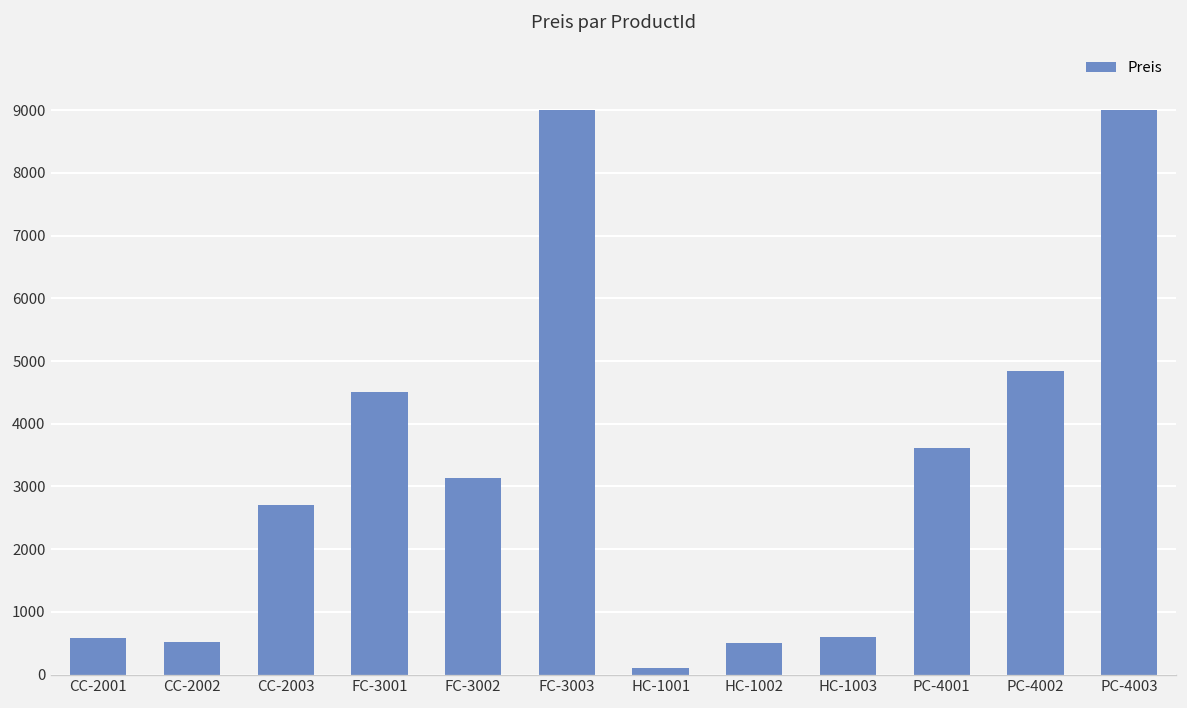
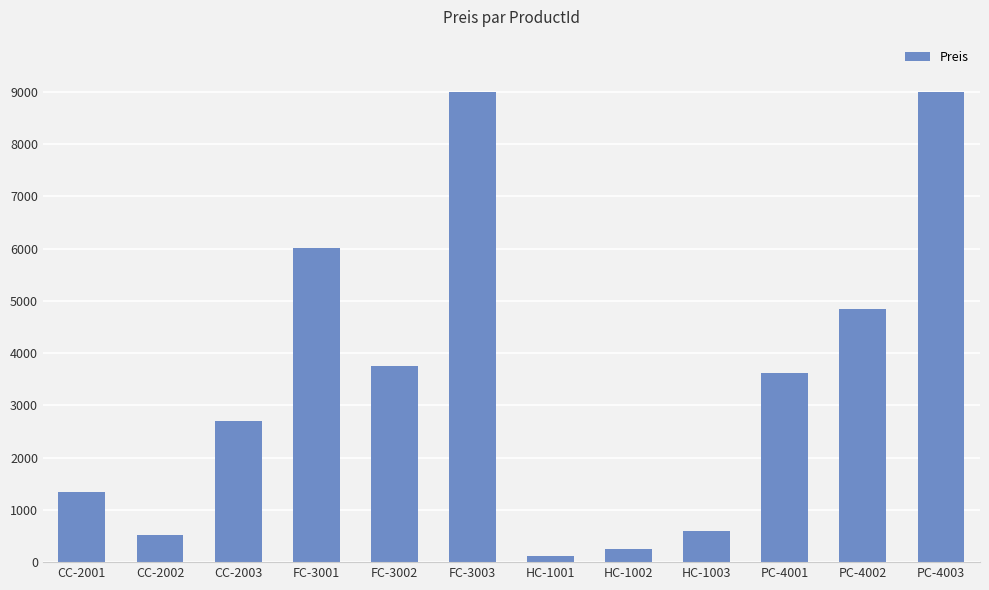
  {
-   "CC-2001": 600,
+   "CC-2001": 1400,
    "CC-2002": 500,
    "CC-2003": 2700,
-   "FC-3001": 4500,
-   "FC-3002": 3100,
+   "FC-3001": 6000,
+   "FC-3002": 3800,
    "FC-3003": 9000,
    "HC-1001": 100,
-   "HC-1002": 500,
+   "HC-1002": 200,
    "HC-1003": 600,
    "PC-4001": 3600,
    "PC-4002": 4800,
    "PC-4003": 9000
  }
